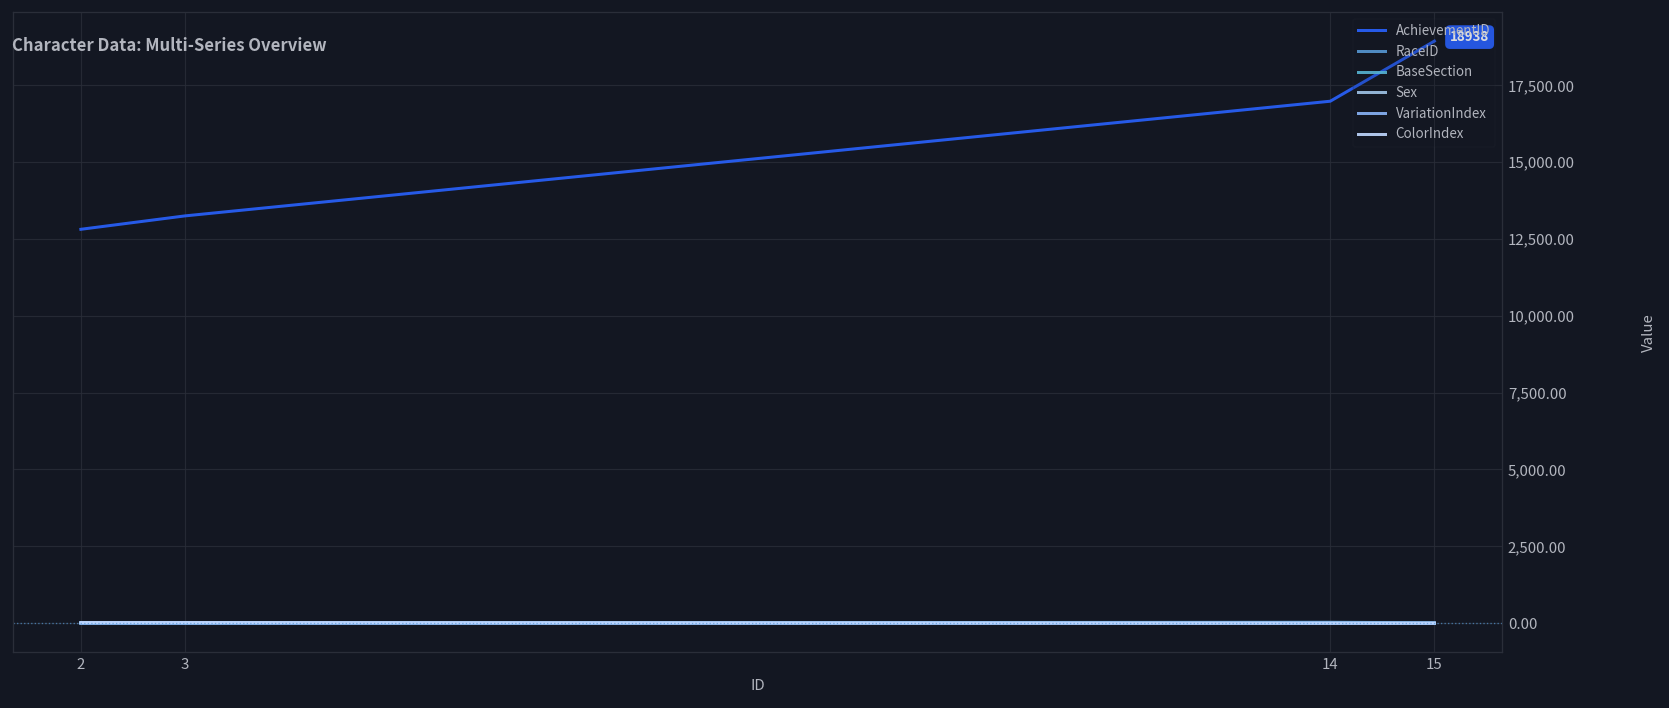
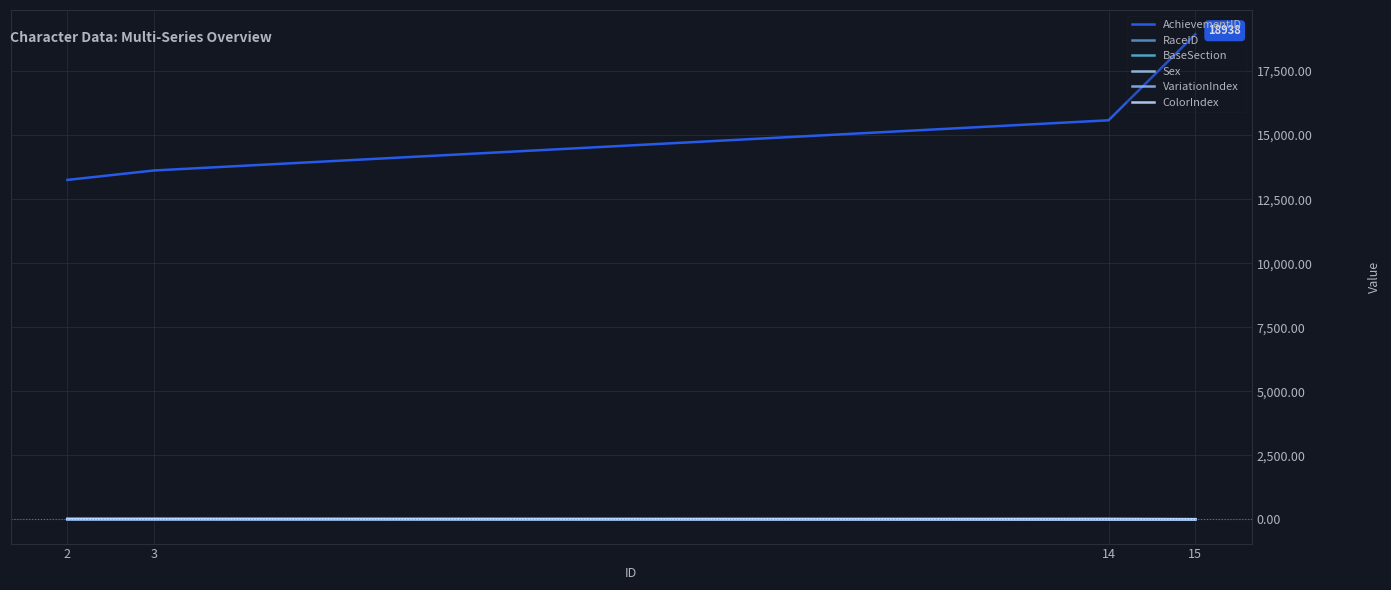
  {
    "AchievementID": {
-     "2": "12,800",
-     "3": "13,300",
-     "14": "17,000"
+     "2": "13,300",
+     "3": "13,600",
+     "14": "15,600"
    },
    "ColorIndex": {
      "2": "0",
      "3": "0",
      "14": "0",
      "15": "0"
    }
  }
